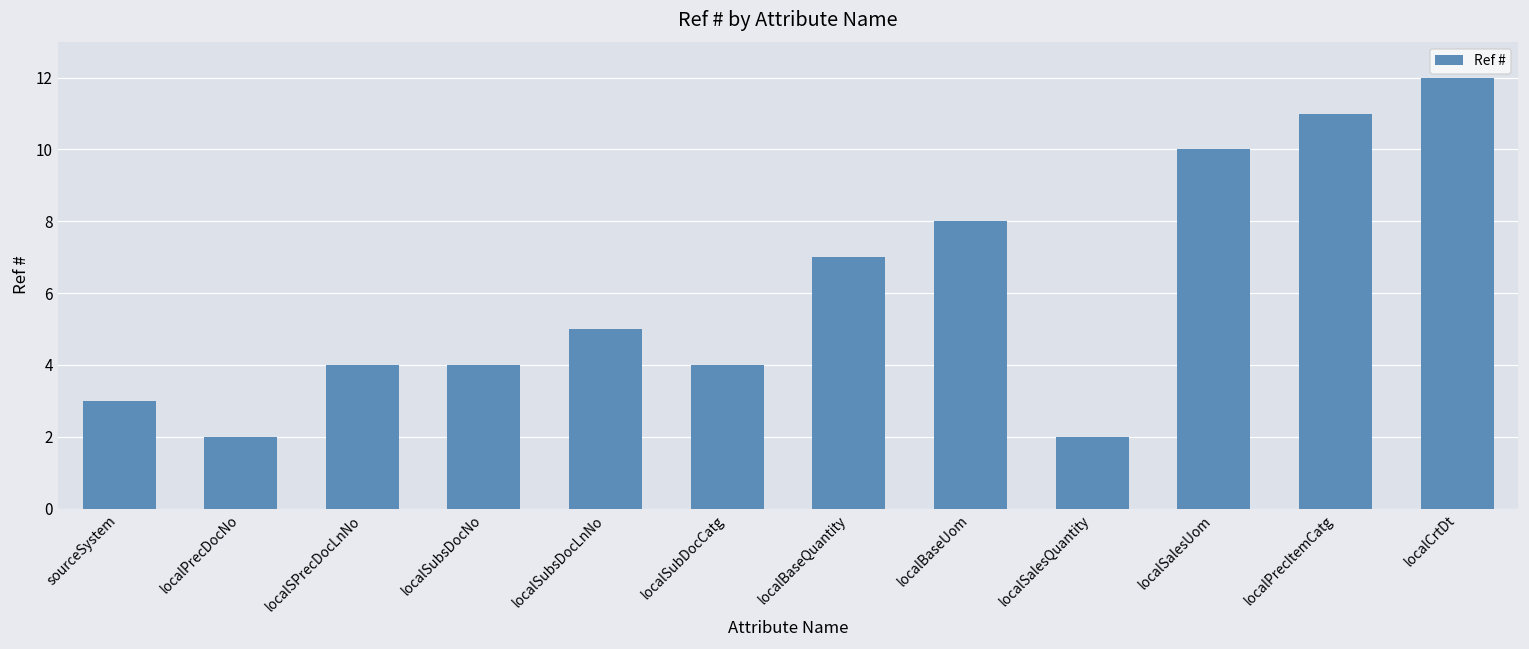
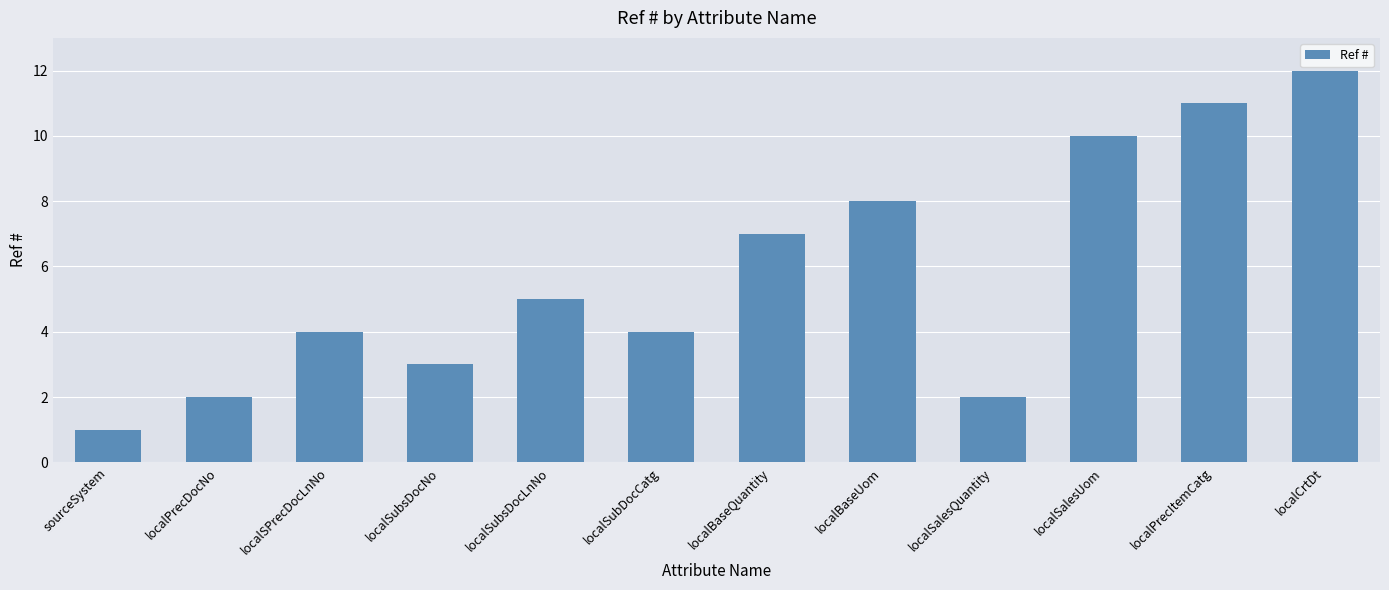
  {
-   "sourceSystem": 3,
+   "sourceSystem": 1,
    "localPrecDocNo": 2,
    "localSPrecDocLnNo": 4,
-   "localSubsDocNo": 4,
+   "localSubsDocNo": 3,
    "localSubsDocLnNo": 5,
    "localSubDocCatg": 4,
    "localBaseQuantity": 7,
    "localBaseUom": 8,
    "localSalesQuantity": 2,
    "localSalesUom": 10,
    "localPrecItemCatg": 11,
    "localCrtDt": 12
  }
